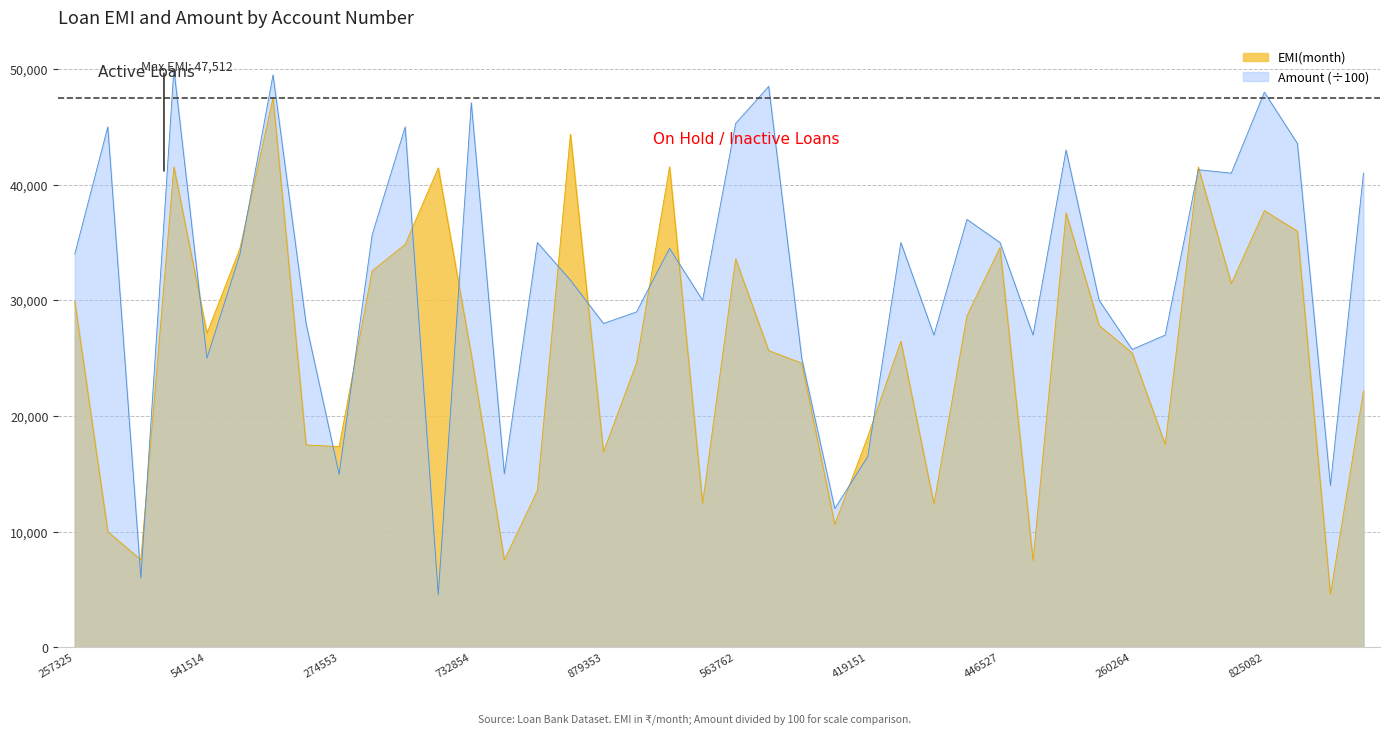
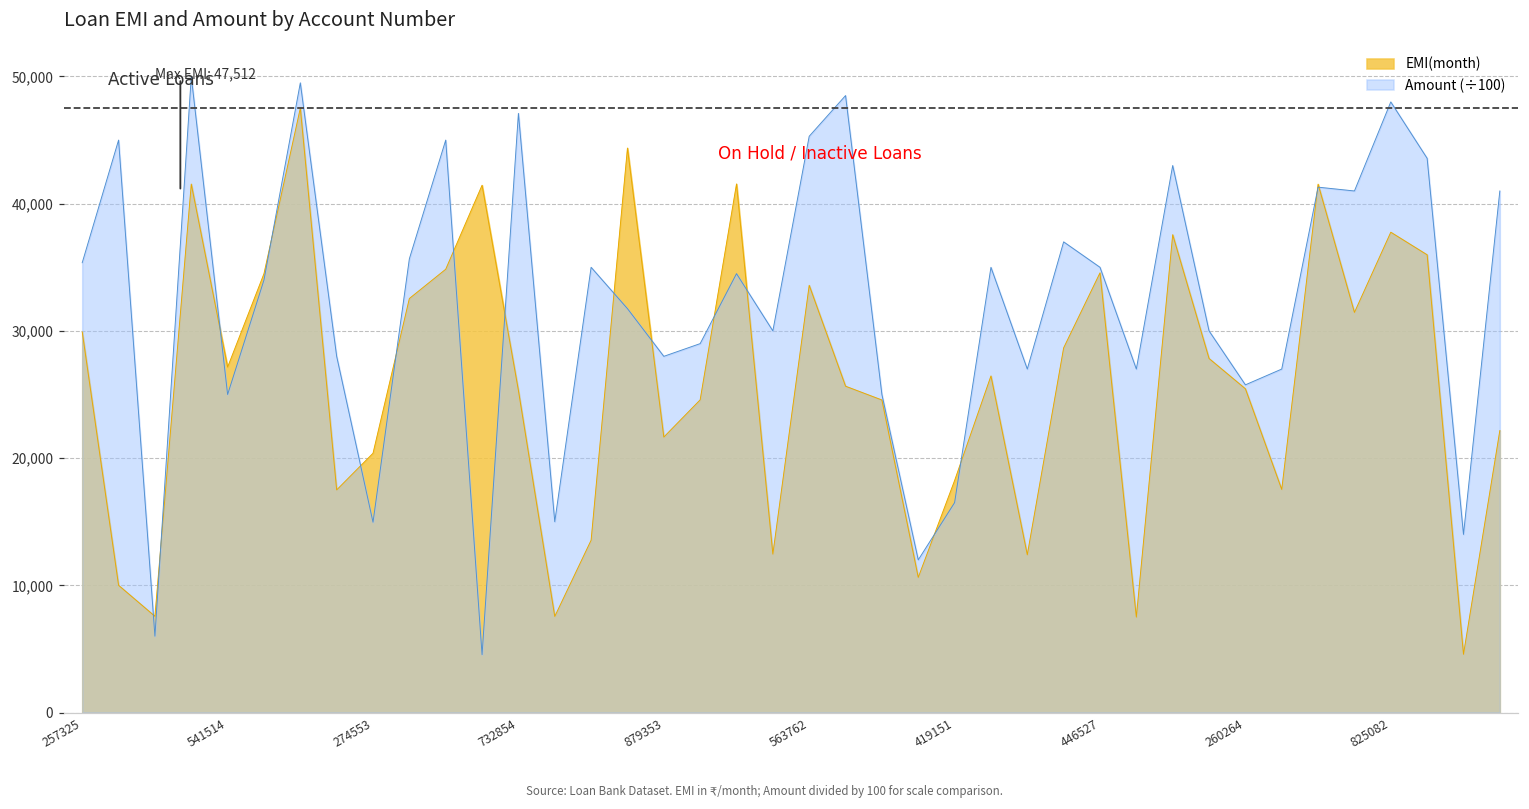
  {
    "EMI(month)": {
      "257325": "29,900",
      "541514": "27,200",
-     "274553": "17,400",
+     "274553": "20,400",
      "732854": "25,300",
-     "879353": "16,900",
+     "879353": "21,700",
      "563762": "33,600",
      "419151": "18,200",
      "446527": "34,600",
      "260264": "25,500",
      "825082": "37,800"
    },
    "Amount (÷100)": {
-     "257325": "34,000",
+     "257325": "35,400",
      "541514": "25,000",
      "274553": "15,000",
      "732854": "47,100",
      "879353": "28,000",
      "563762": "45,300",
      "419151": "16,500",
      "446527": "35,000",
      "260264": "25,800",
      "825082": "48,000"
    }
  }
